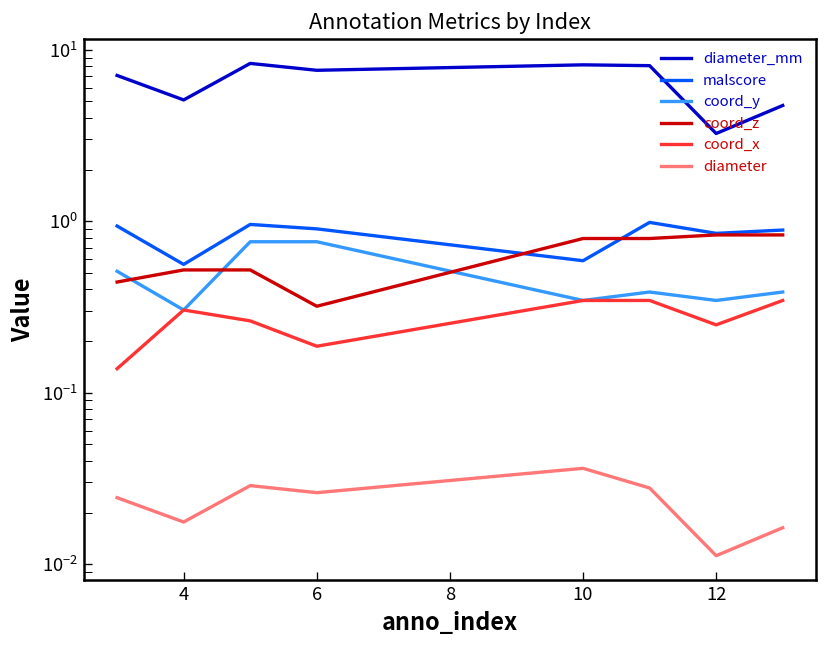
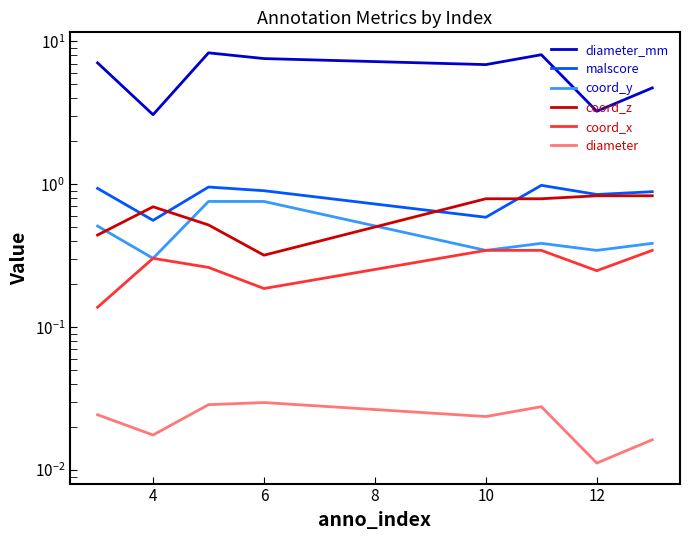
  {
    "diameter_mm": {
-     "4": 5.1,
+     "4": 3.1,
      "6": 8,
-     "10": 8,
+     "10": 7,
      "12": 3.2
    },
    "malscore": {
      "4": 0.56,
      "6": 0.9,
      "10": 0.59
    },
    "coord_y": {
      "6": 0.8,
      "12": 0.34
    },
    "coord_z": {
-     "4": 0.52,
+     "4": 0.7,
      "6": 0.32,
      "10": 0.8
    },
    "coord_x": {
      "6": 0.19,
      "12": 0.25
    },
    "diameter": {
      "4": 0.018,
-     "6": 0.026,
-     "10": 0.036,
+     "6": 0.030,
+     "10": 0.024,
      "12": 0.011
    }
  }
